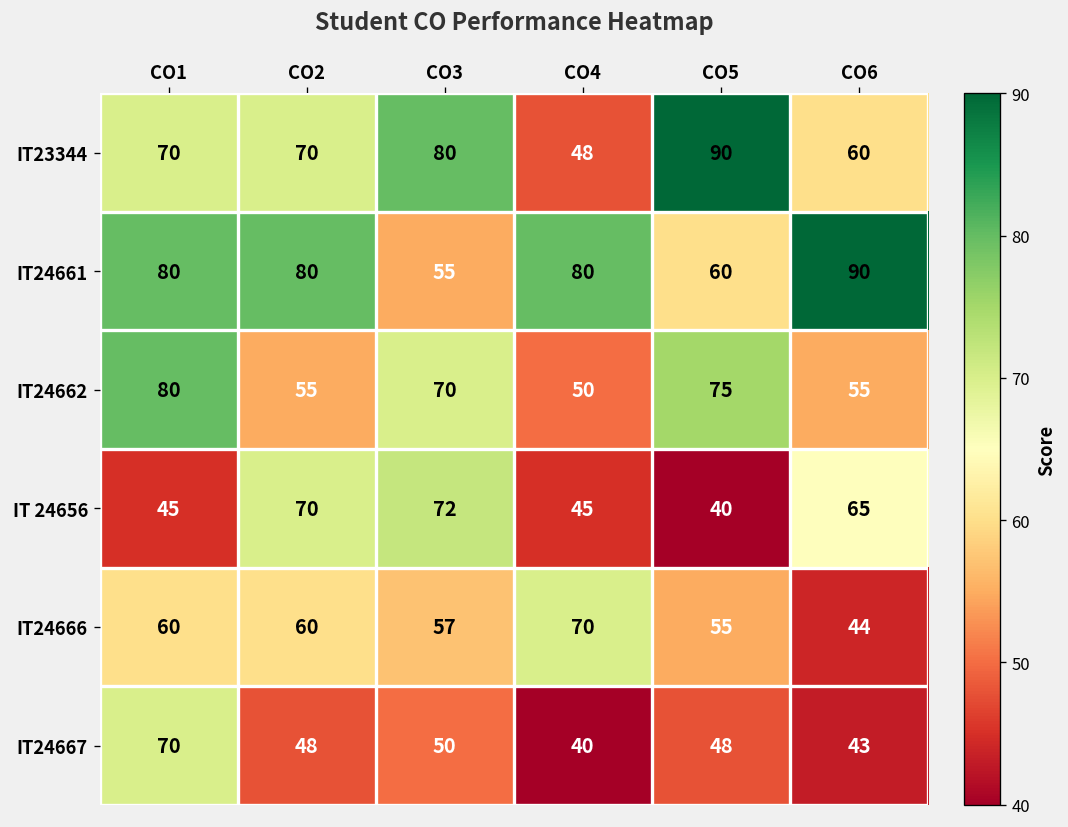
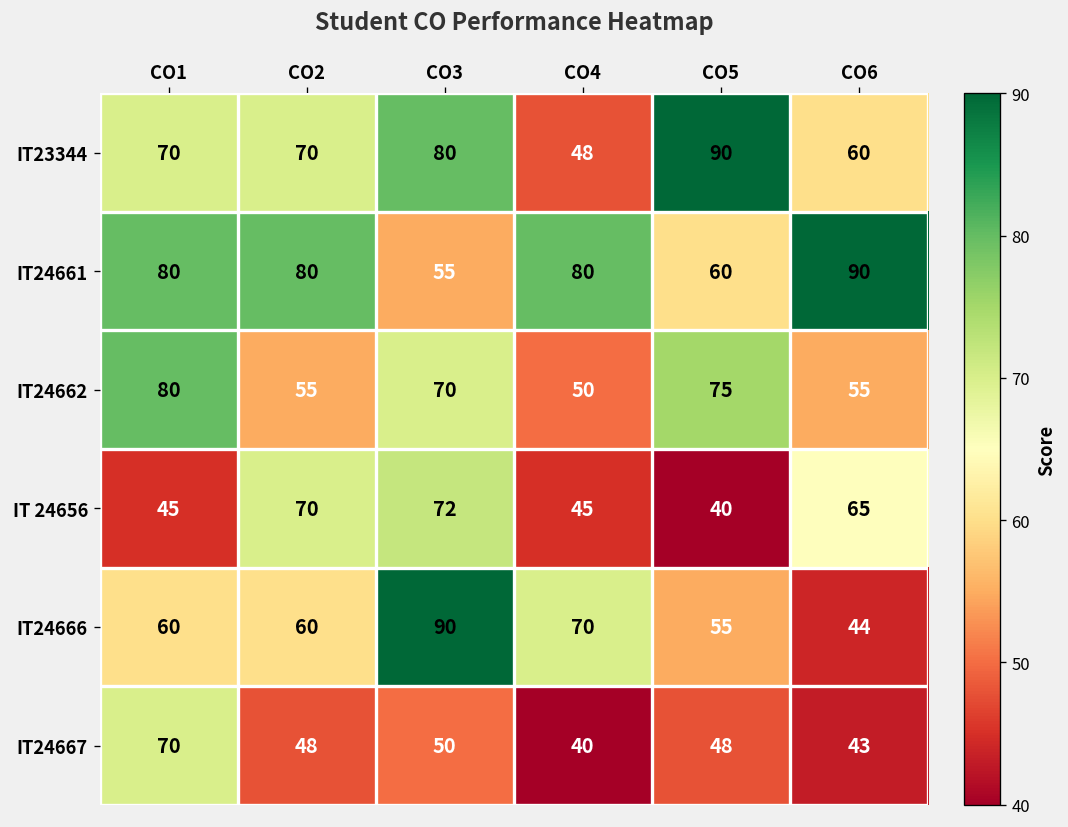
  {
    "IT23344": {
      "CO1": 70,
      "CO2": 70,
      "CO3": 80,
      "CO4": 48,
      "CO5": 90,
      "CO6": 60
    },
    "IT24661": {
      "CO1": 80,
      "CO2": 80,
      "CO3": 55,
      "CO4": 80,
      "CO5": 60,
      "CO6": 90
    },
    "IT24662": {
      "CO1": 80,
      "CO2": 55,
      "CO3": 70,
      "CO4": 50,
      "CO5": 75,
      "CO6": 55
    },
    "IT 24656": {
      "CO1": 45,
      "CO2": 70,
      "CO3": 72,
      "CO4": 45,
      "CO5": 40,
      "CO6": 65
    },
    "IT24666": {
      "CO1": 60,
      "CO2": 60,
-     "CO3": 57,
+     "CO3": 90,
      "CO4": 70,
      "CO5": 55,
      "CO6": 44
    },
    "IT24667": {
      "CO1": 70,
      "CO2": 48,
      "CO3": 50,
      "CO4": 40,
      "CO5": 48,
      "CO6": 43
    }
  }
